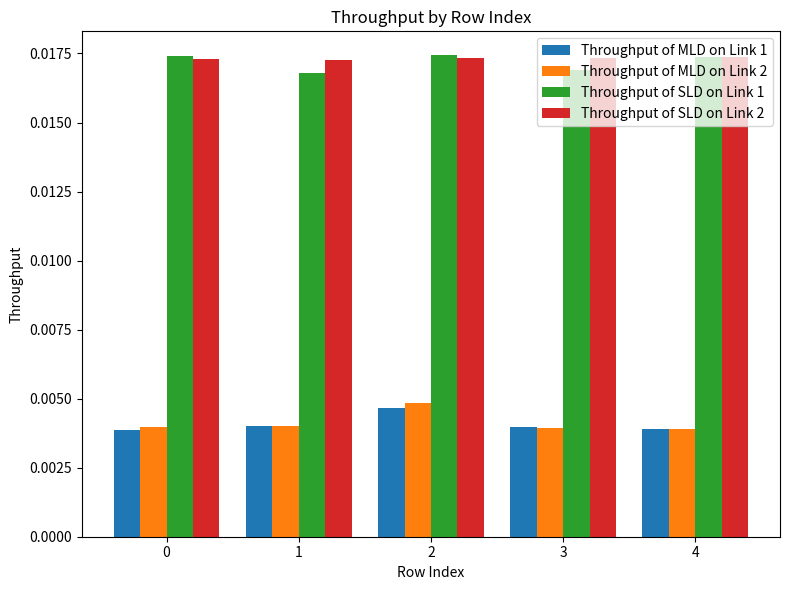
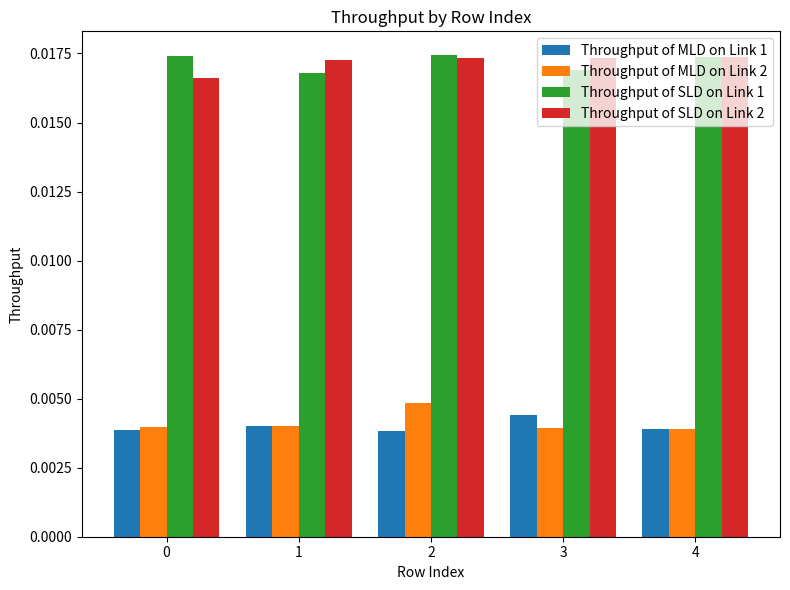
  {
    "Throughput of MLD on Link 1": {
      "0": 0.0038,
      "1": 0.0040,
-     "2": 0.0046,
-     "3": 0.0040,
+     "2": 0.0038,
+     "3": 0.0044,
      "4": 0.0039
    },
    "Throughput of MLD on Link 2": {
      "0": 0.0040,
      "1": 0.0040,
      "2": 0.0048,
      "3": 0.0039,
      "4": 0.0039
    },
    "Throughput of SLD on Link 1": {
      "0": 0.0174,
      "1": 0.0168,
      "2": 0.0174
    },
    "Throughput of SLD on Link 2": {
-     "0": 0.0173,
+     "0": 0.0166,
      "1": 0.0173,
      "2": 0.0173
    }
  }
